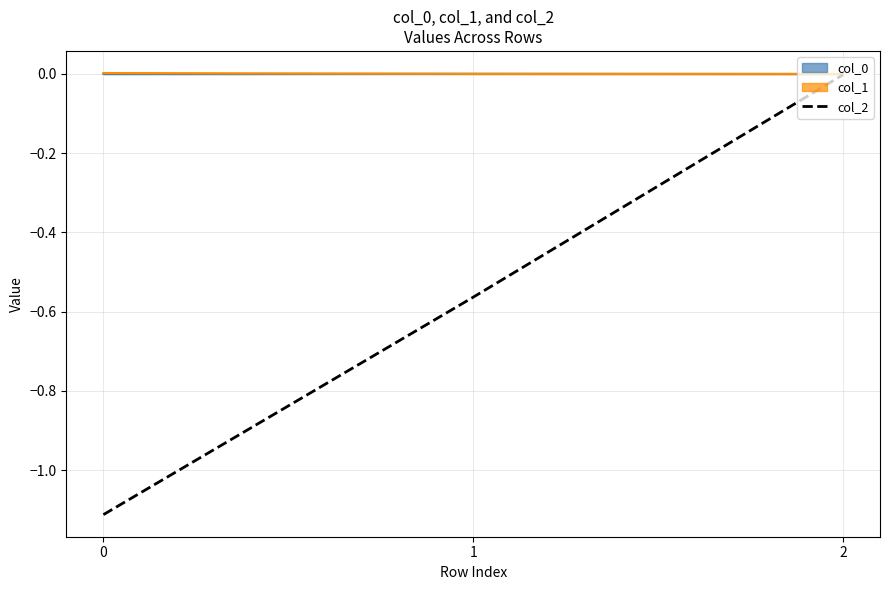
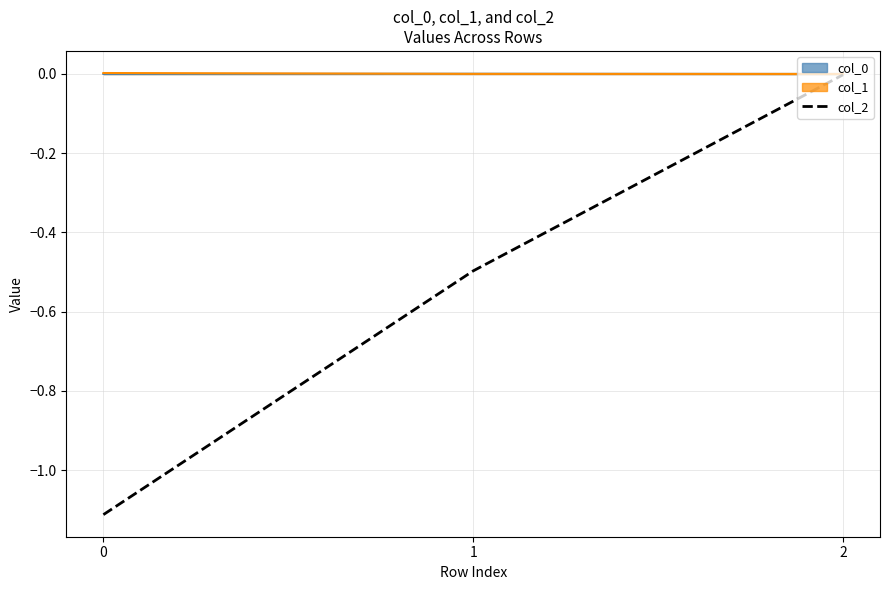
  {
    "col_2": {
      "0": -1.11,
-     "1": -0.56
+     "1": -0.50
    }
  }
